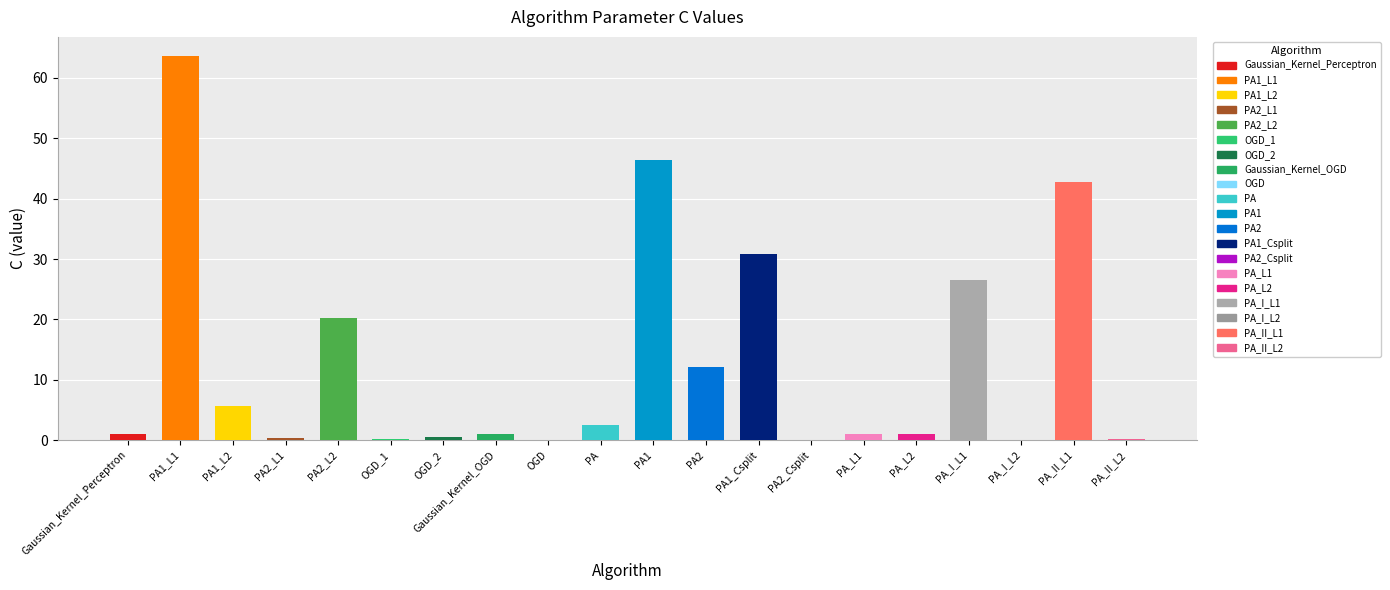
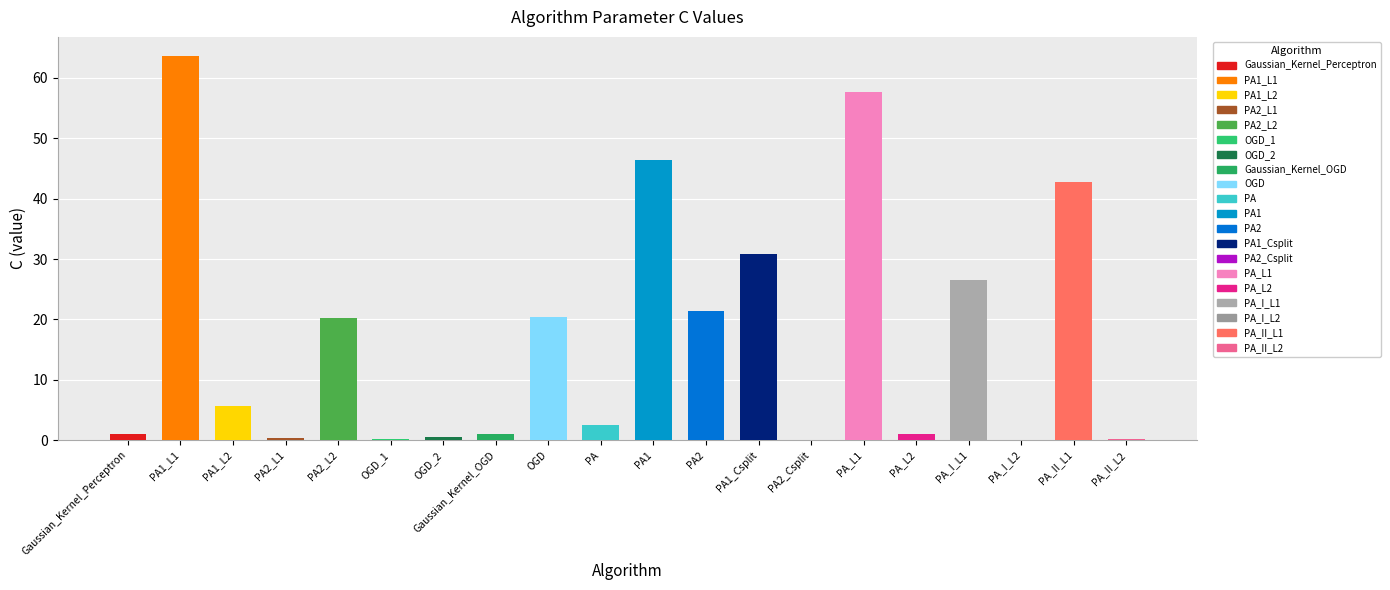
  {
    "Gaussian_Kernel_Perceptron": 1,
    "PA1_L1": 64,
    "PA1_L2": 6,
    "PA2_L2": 20,
    "OGD_2": 1,
    "Gaussian_Kernel_OGD": 1,
-   "OGD": 0,
+   "OGD": 20,
    "PA": 3,
    "PA1": 46,
-   "PA2": 12,
+   "PA2": 21,
    "PA1_Csplit": 31,
-   "PA_L1": 1,
+   "PA_L1": 58,
    "PA_L2": 1,
    "PA_I_L1": 26,
    "PA_II_L1": 43
  }
